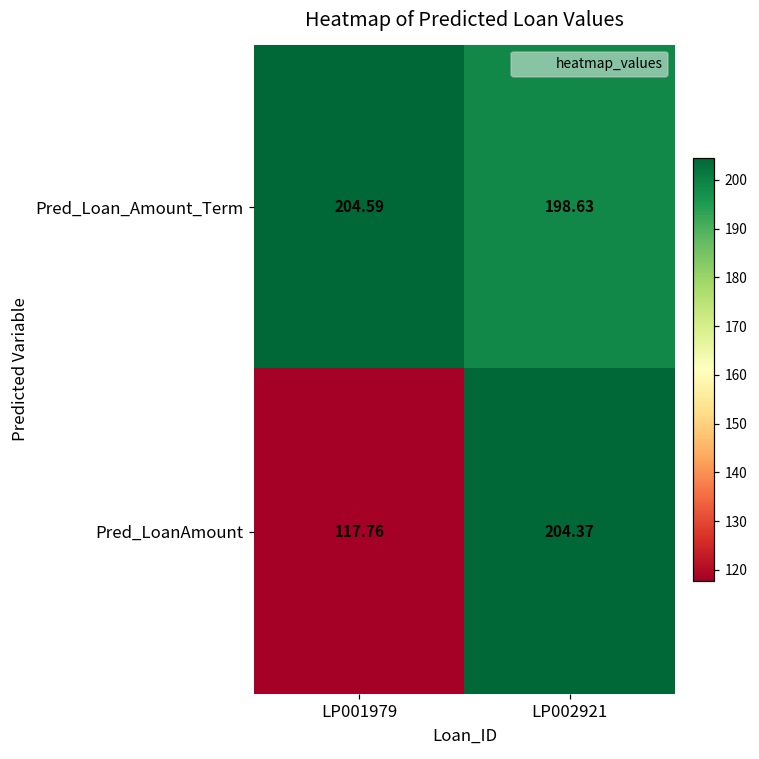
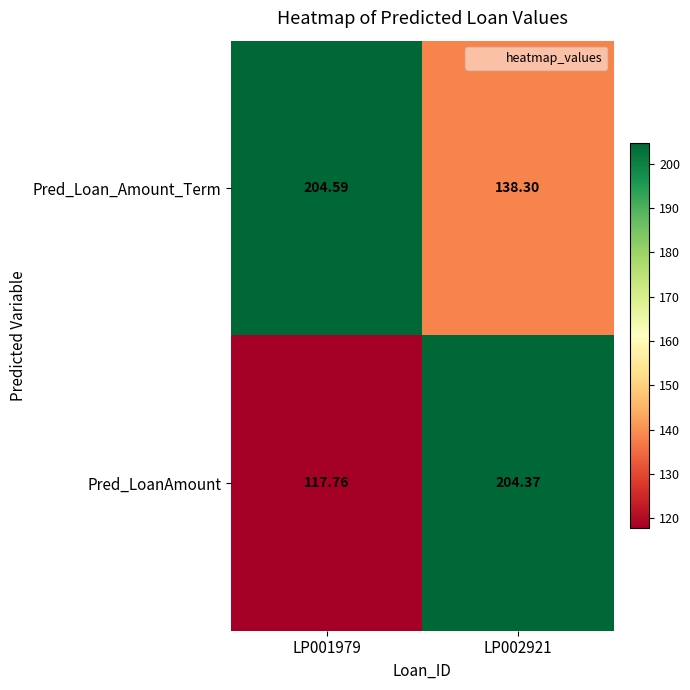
  {
    "Pred_Loan_Amount_Term": {
      "LP001979": 204.59,
-     "LP002921": 198.63
+     "LP002921": 138.30
    },
    "Pred_LoanAmount": {
      "LP001979": 117.76,
      "LP002921": 204.37
    }
  }
